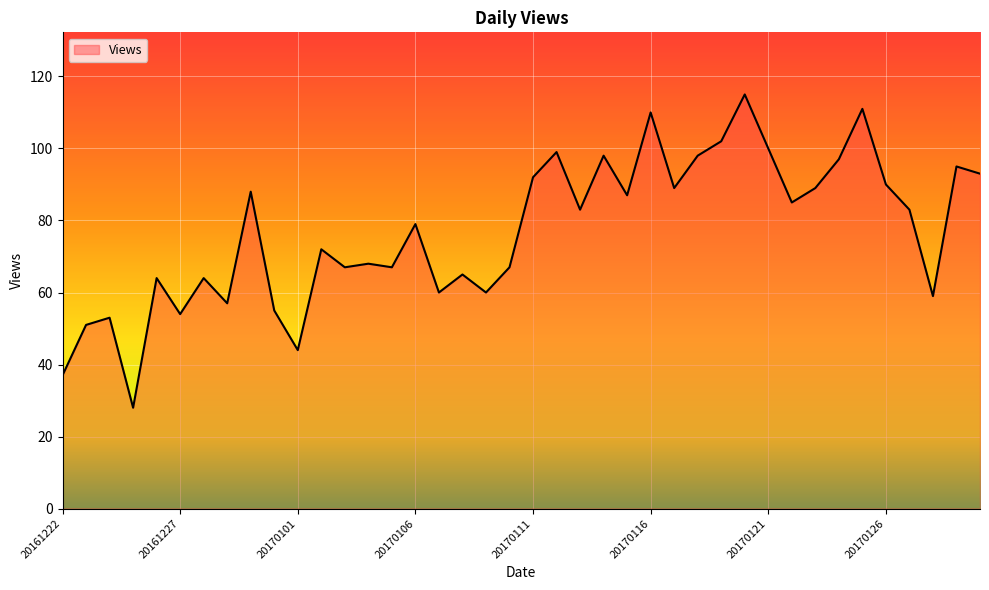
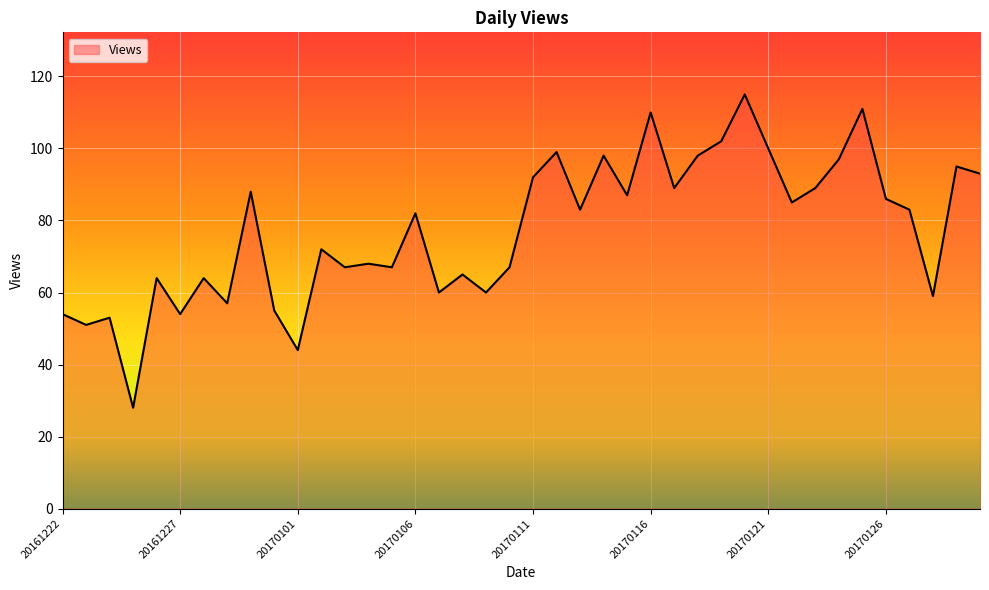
  {
-   "20161222": 37,
+   "20161222": 54,
    "20161227": 54,
    "20170101": 44,
-   "20170106": 79,
+   "20170106": 82,
    "20170111": 92,
    "20170116": 110,
    "20170121": 100,
-   "20170126": 90
+   "20170126": 86
  }
